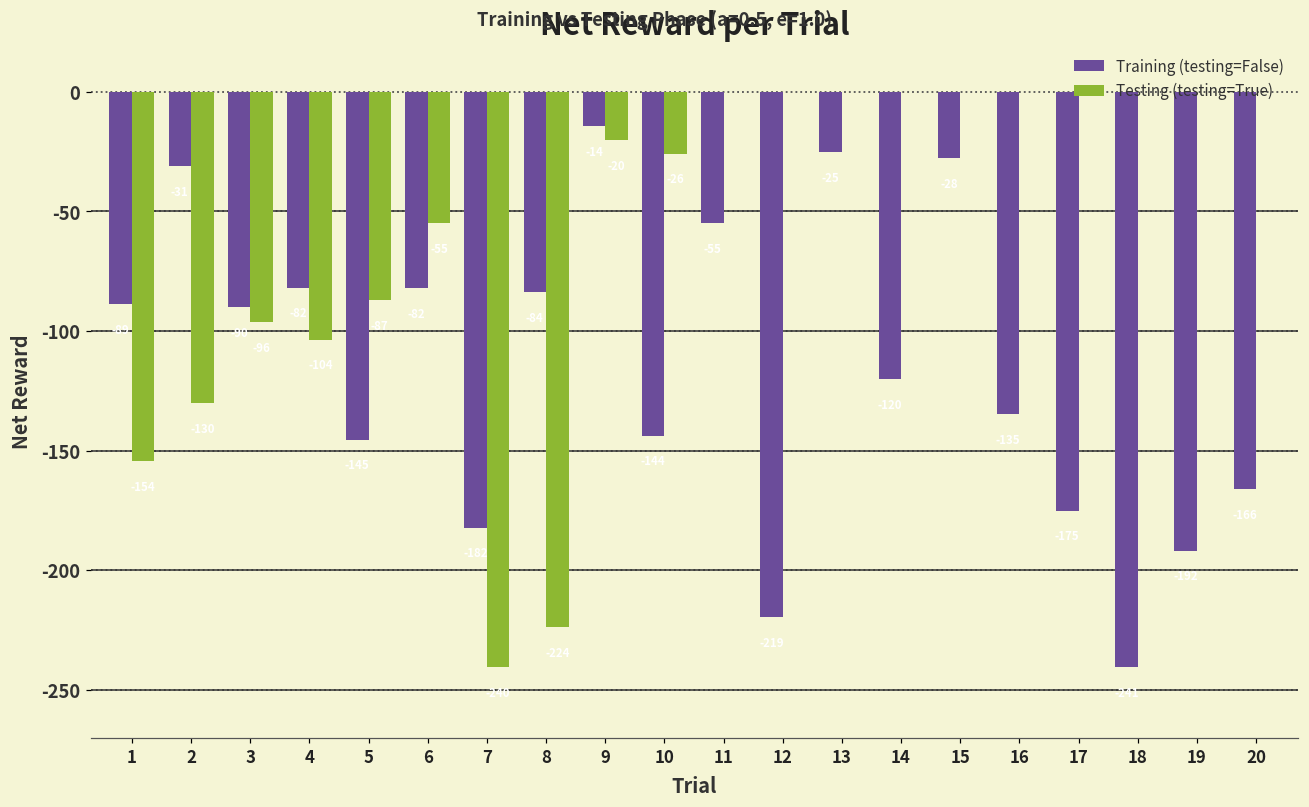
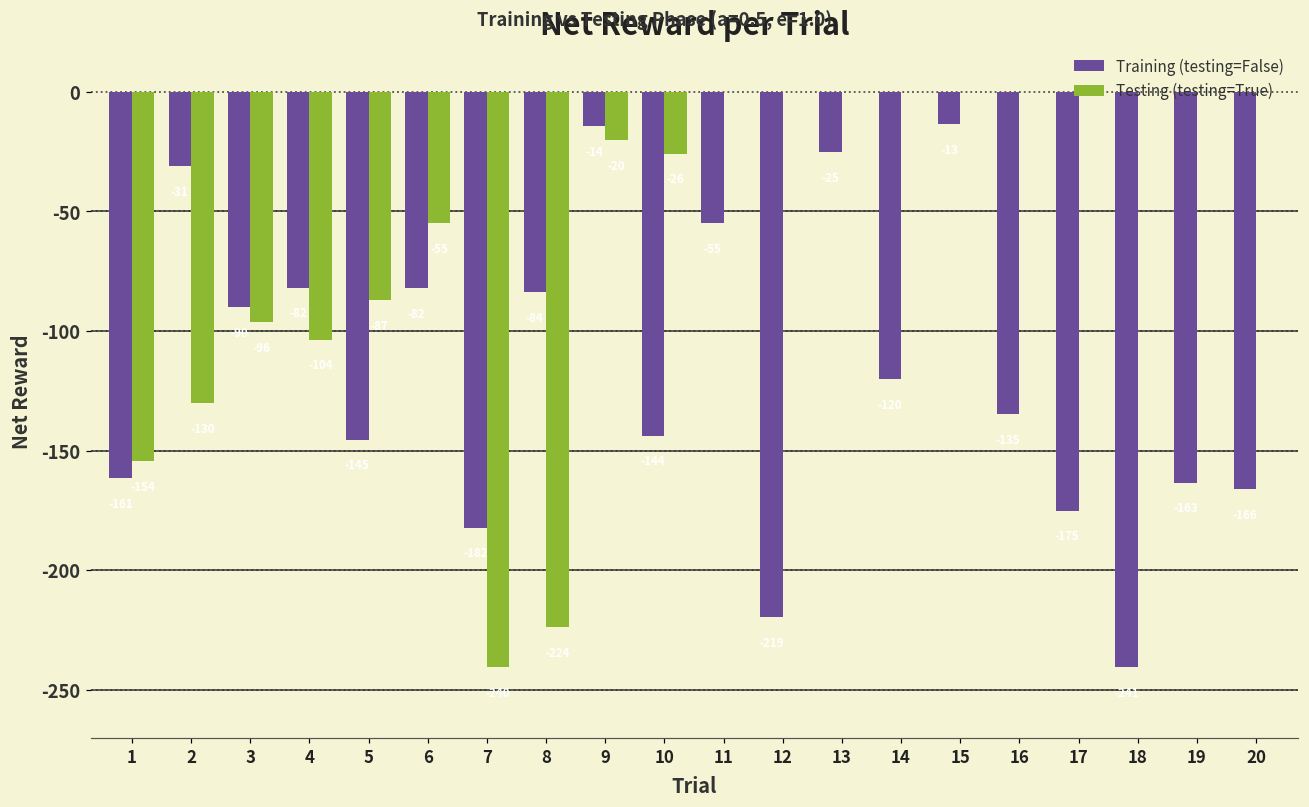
  {
    "Training (testing=False)": {
-     "1": -89,
+     "1": -161,
      "2": -31,
      "3": -90,
      "4": -82,
      "5": -145,
      "6": -82,
      "7": -182,
      "8": -84,
      "9": -14,
      "10": -144,
      "11": -55,
      "12": -219,
      "13": -25,
      "14": -120,
-     "15": -28,
+     "15": -13,
      "16": -135,
      "17": -175,
      "18": -241,
-     "19": -192,
+     "19": -163,
      "20": -166
    }
  }
